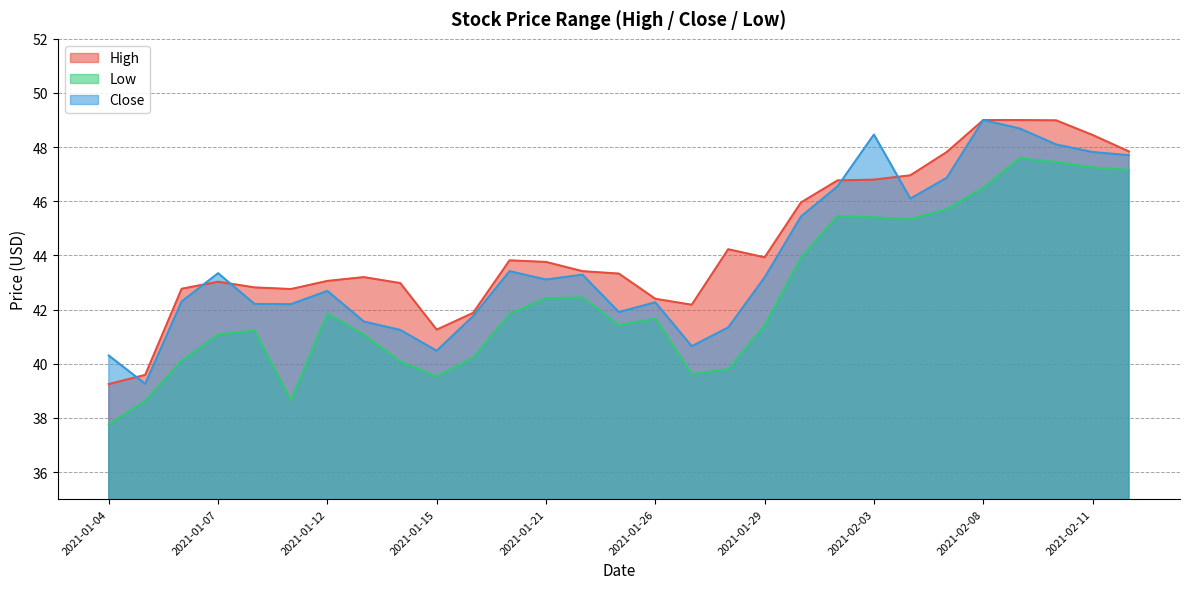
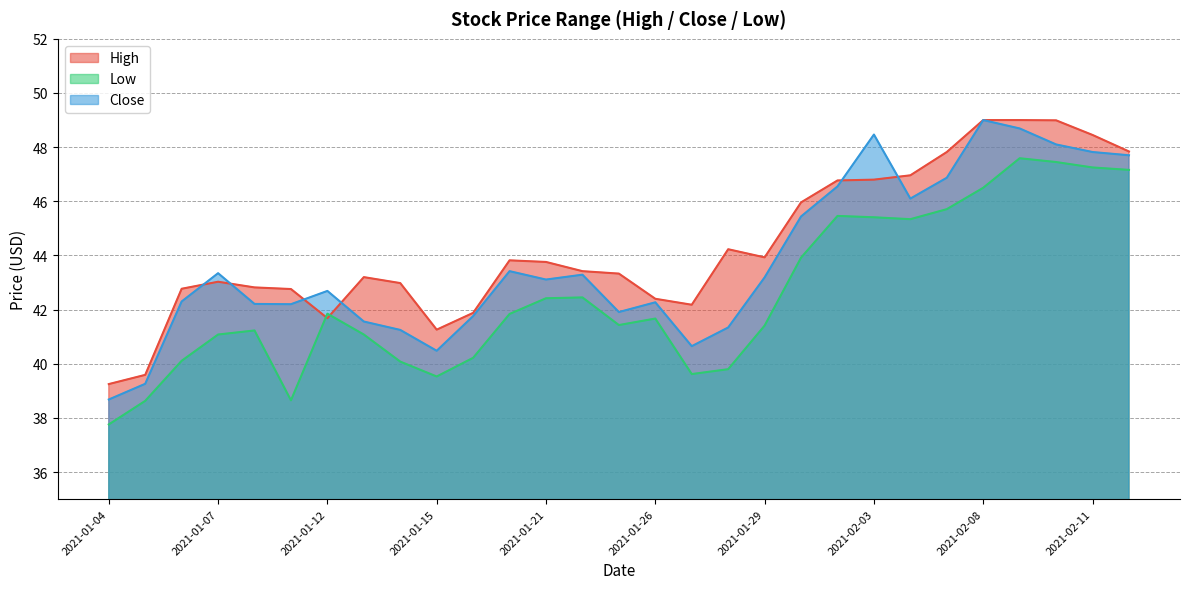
  {
    "High": {
      "2021-01-04": 39.3,
      "2021-01-07": 43.0,
-     "2021-01-12": 43.1,
+     "2021-01-12": 41.7,
      "2021-01-15": 41.3,
      "2021-01-21": 43.8,
      "2021-01-26": 42.4,
      "2021-01-29": 43.9,
      "2021-02-03": 46.8,
      "2021-02-11": 48.5
    },
    "Low": {
      "2021-01-04": 37.8,
      "2021-01-07": 41.1,
      "2021-01-12": 41.8,
      "2021-01-15": 39.5,
      "2021-01-21": 42.4,
      "2021-01-26": 41.7,
      "2021-01-29": 41.4,
      "2021-02-03": 45.4,
      "2021-02-08": 46.5,
      "2021-02-11": 47.3
    },
    "Close": {
-     "2021-01-04": 40.3,
+     "2021-01-04": 38.7,
      "2021-01-07": 43.3,
      "2021-01-12": 42.7,
      "2021-01-15": 40.5,
      "2021-01-21": 43.1,
      "2021-01-26": 42.3,
      "2021-01-29": 43.2,
      "2021-02-03": 48.5,
      "2021-02-11": 47.8
    }
  }
